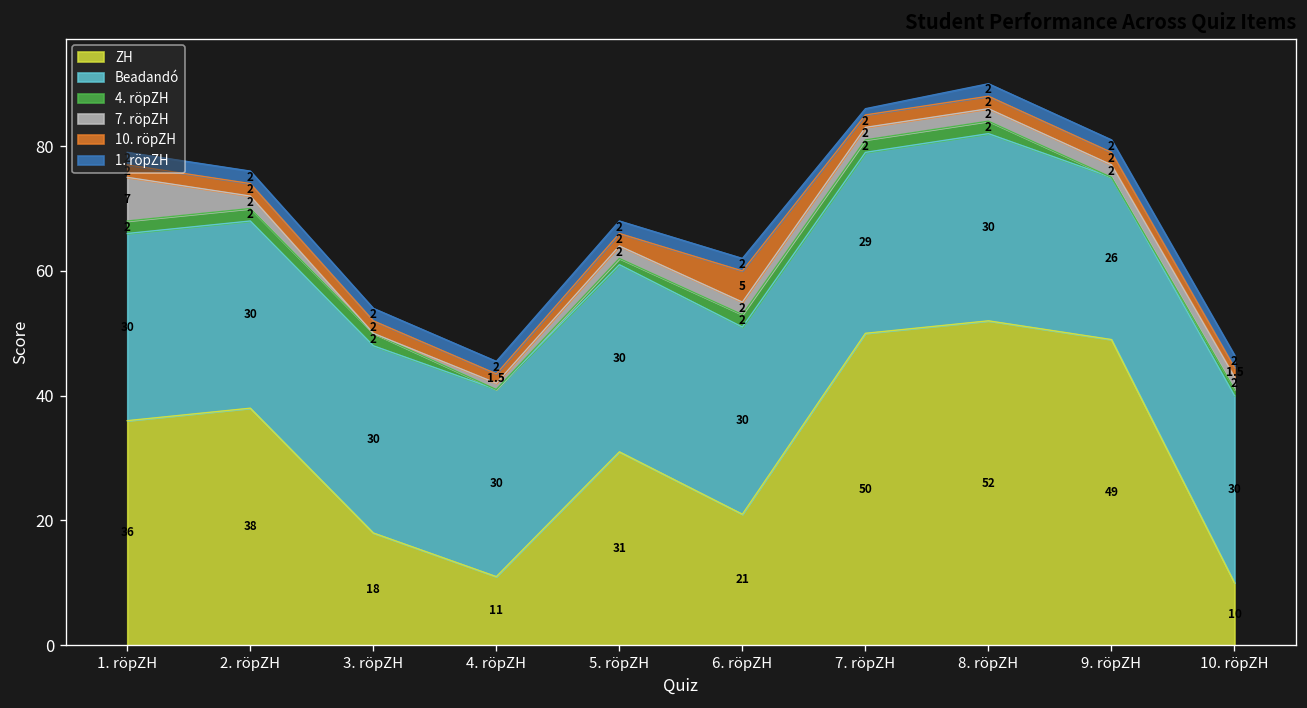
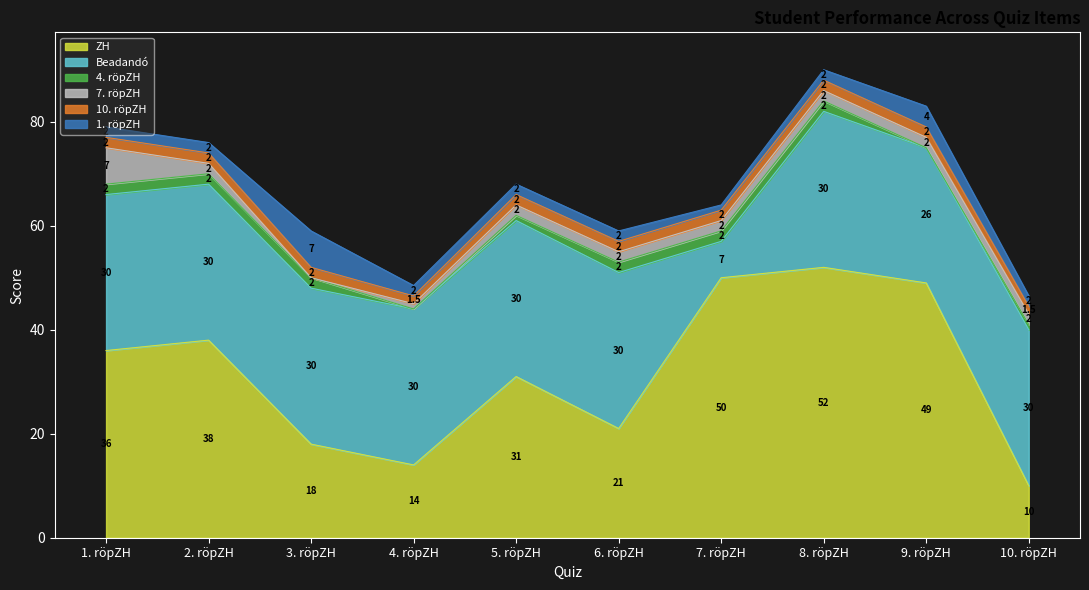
  {
    "ZH": {
-     "4. röpZH": 11,
+     "4. röpZH": 14,
      "10. röpZH": 10
    },
    "Beadandó": {
-     "7. röpZH": 29
+     "7. röpZH": 7
    },
    "4. röpZH": {
      "1. röpZH": 2
    },
    "10. röpZH": {
-     "6. röpZH": 5
+     "6. röpZH": 2
    },
    "1. röpZH": {
-     "3. röpZH": 2,
-     "9. röpZH": 2
+     "3. röpZH": 7,
+     "9. röpZH": 4
    }
  }
